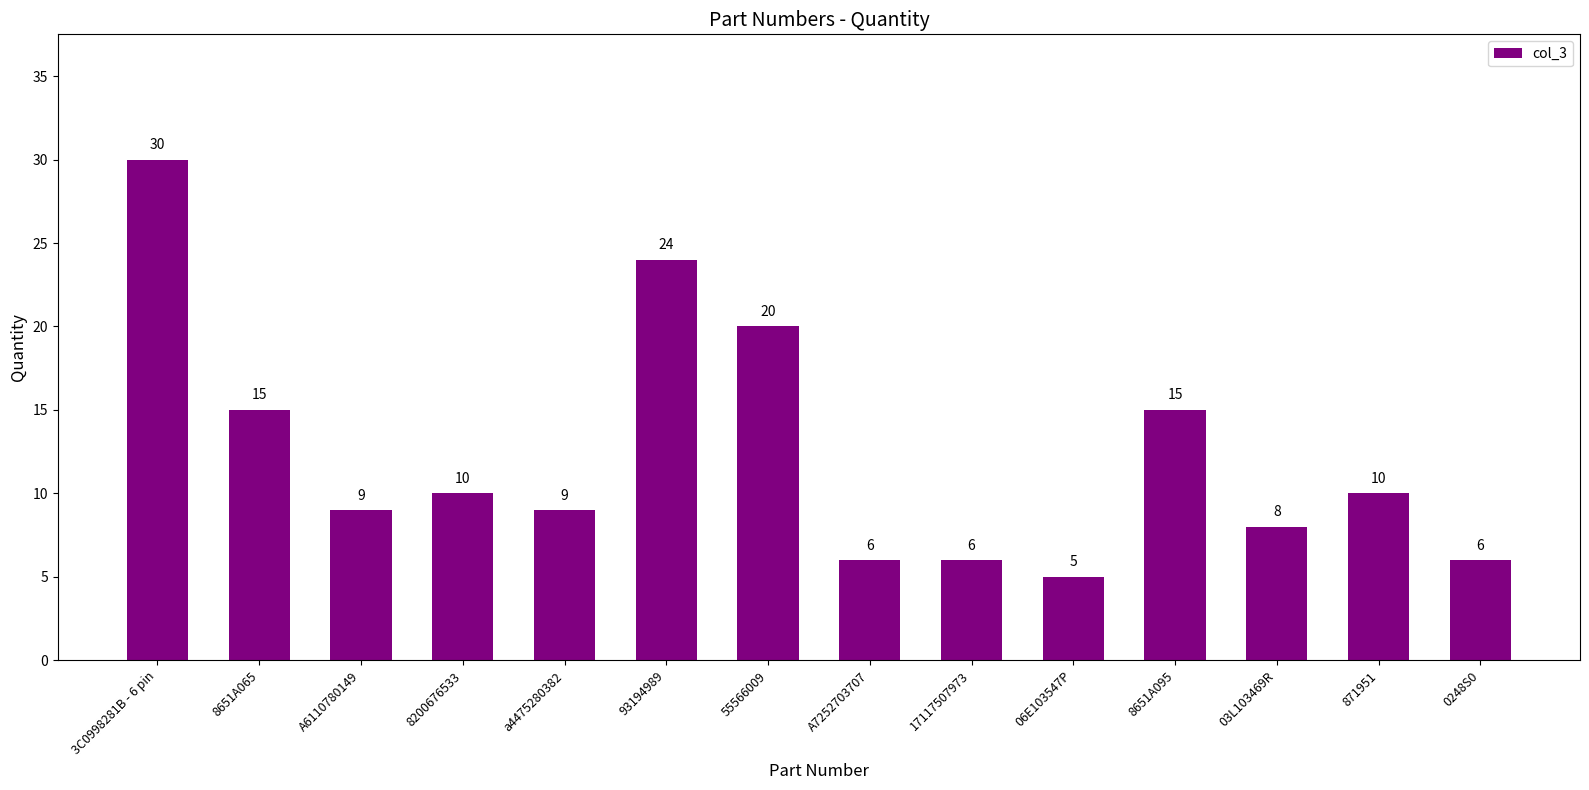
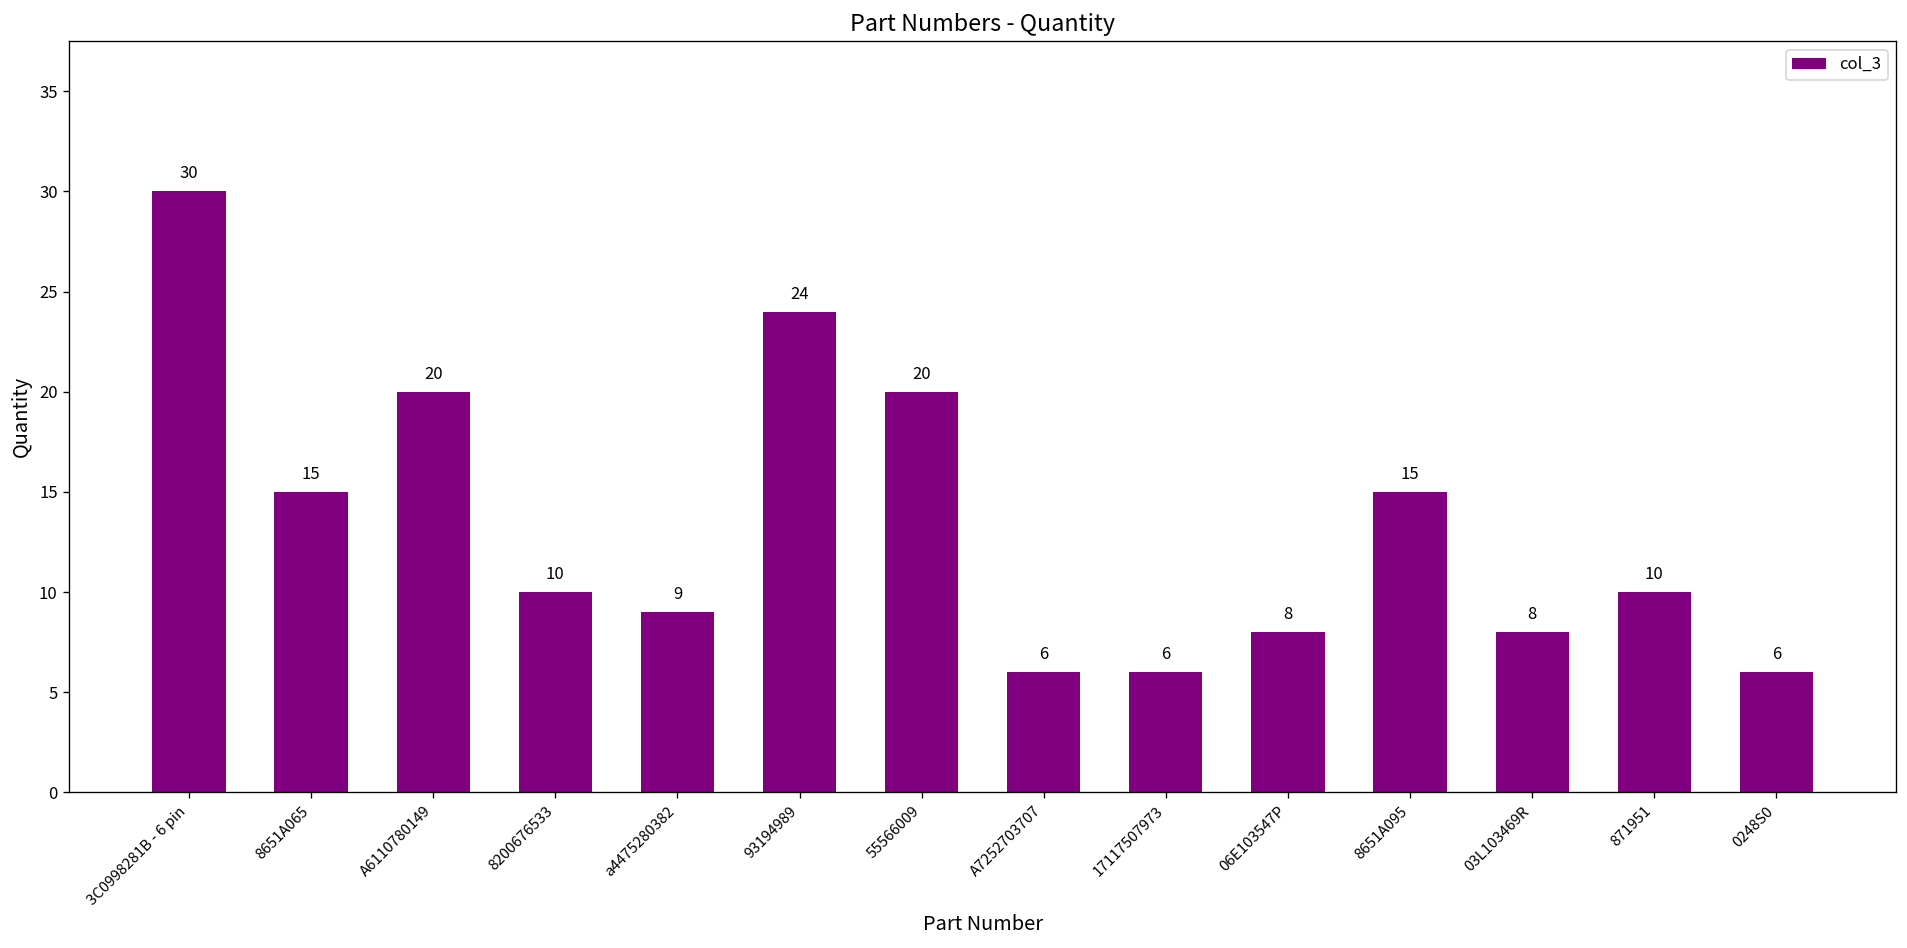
  {
    "3C0998281B - 6 pin": 30,
    "8651A065": 15,
-   "A6110780149": 9,
+   "A6110780149": 20,
    "8200676533": 10,
    "a4475280382": 9,
    "93194989": 24,
    "55566009": 20,
    "A7252703707": 6,
    "17117507973": 6,
-   "06E103547P": 5,
+   "06E103547P": 8,
    "8651A095": 15,
    "03L103469R": 8,
    "871951": 10,
    "0248S0": 6
  }
